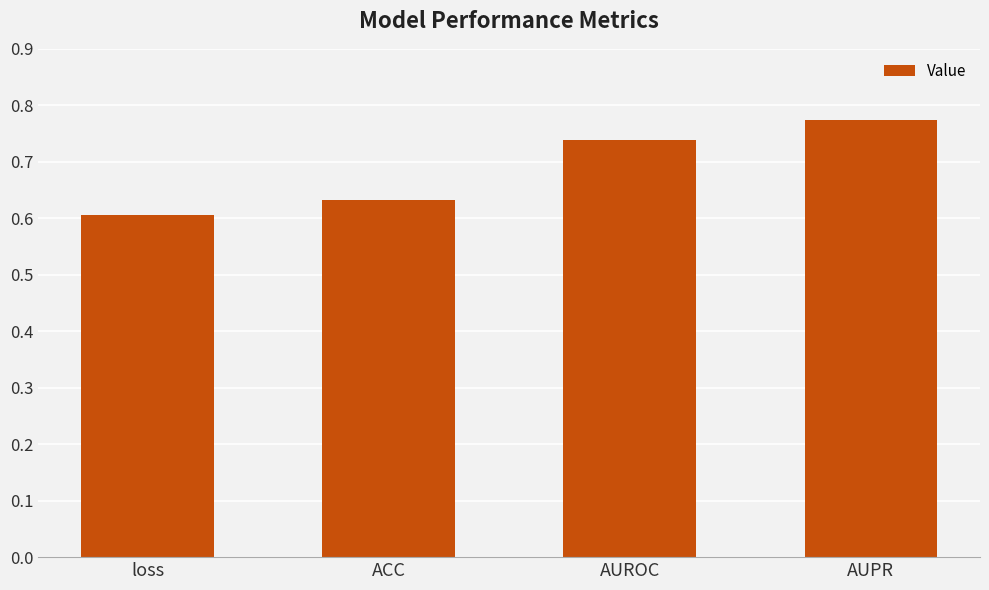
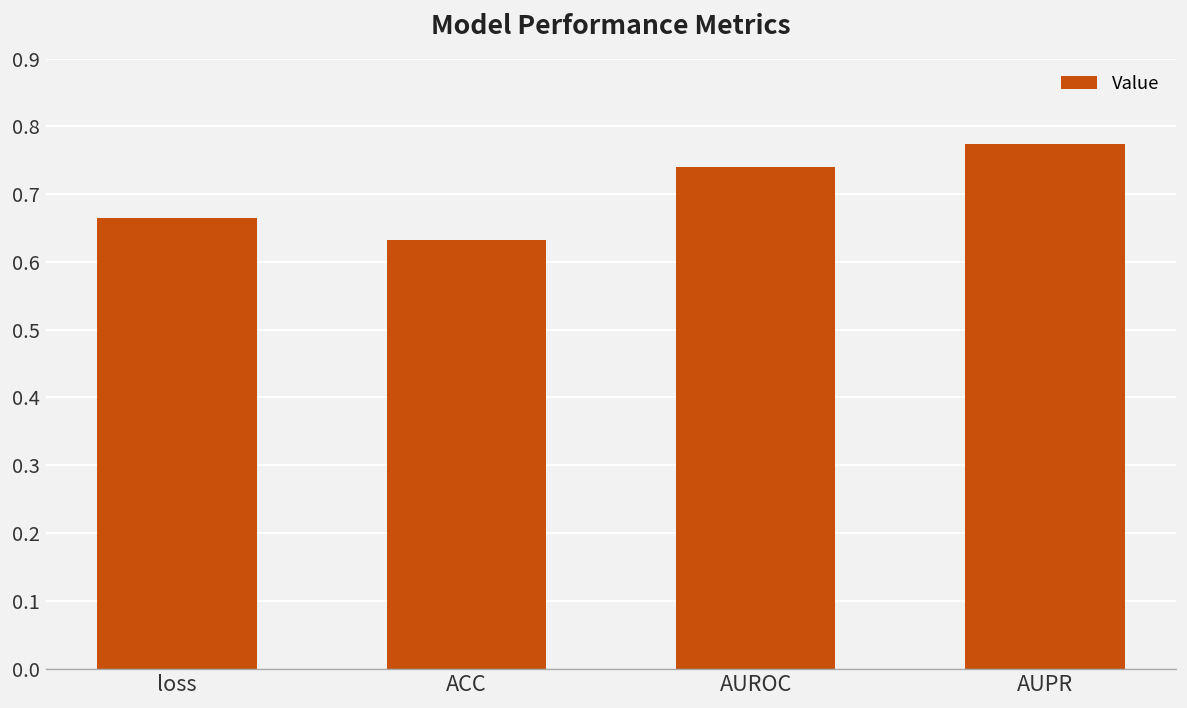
  {
-   "loss": 0.61,
+   "loss": 0.66,
    "ACC": 0.63,
    "AUROC": 0.74,
    "AUPR": 0.77
  }
